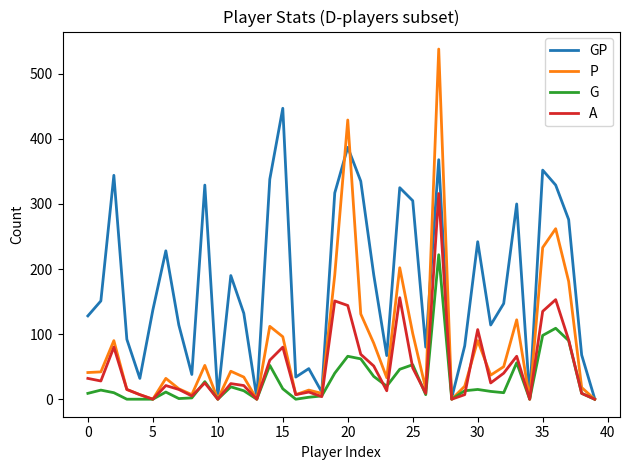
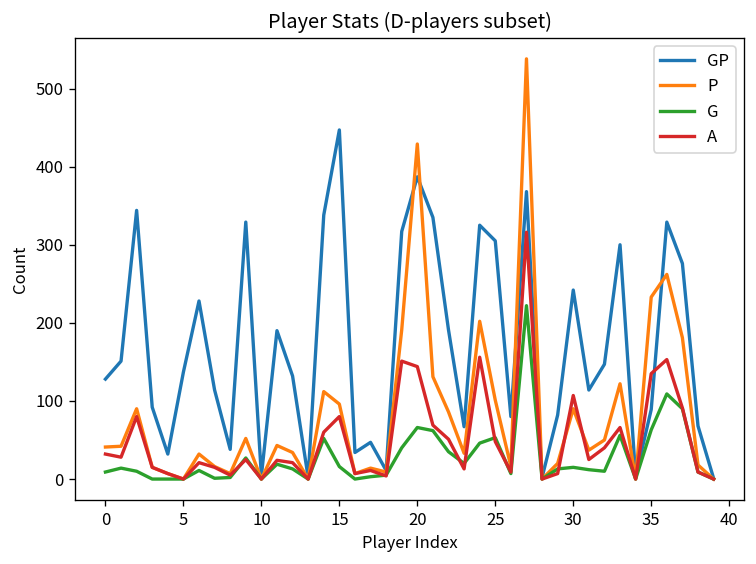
  {
    "GP": {
      "0": 130,
      "5": 140,
      "10": 0,
      "15": 450,
      "20": 390,
      "25": 310,
      "30": 240,
-     "35": 350
+     "35": 90
    },
    "P": {
      "0": 40,
      "15": 100,
      "20": 430,
      "25": 100,
      "30": 90,
      "35": 230
    },
    "G": {
      "0": 10,
      "15": 20,
      "20": 70,
      "25": 50,
      "30": 20,
-     "35": 100
+     "35": 60
    },
    "A": {
      "0": 30,
      "15": 80,
      "20": 140,
      "25": 50,
      "30": 110,
      "35": 140
    }
  }
